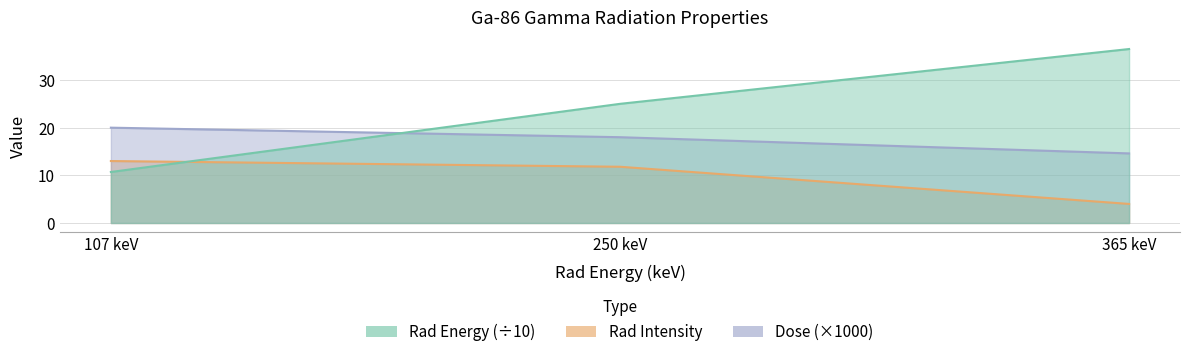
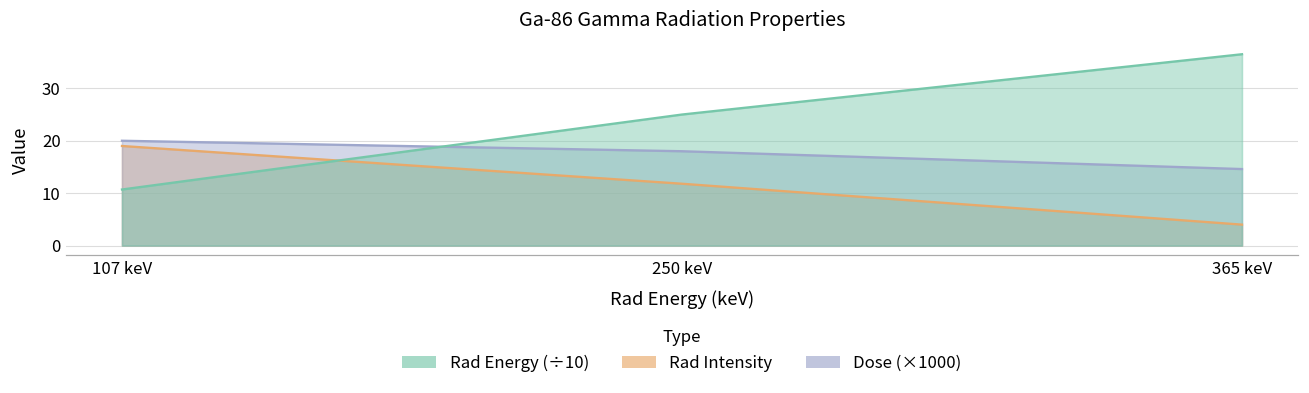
  {
    "Rad Intensity": {
-     "107 keV": 13,
+     "107 keV": 19,
      "250 keV": 12,
      "365 keV": 4
    }
  }
